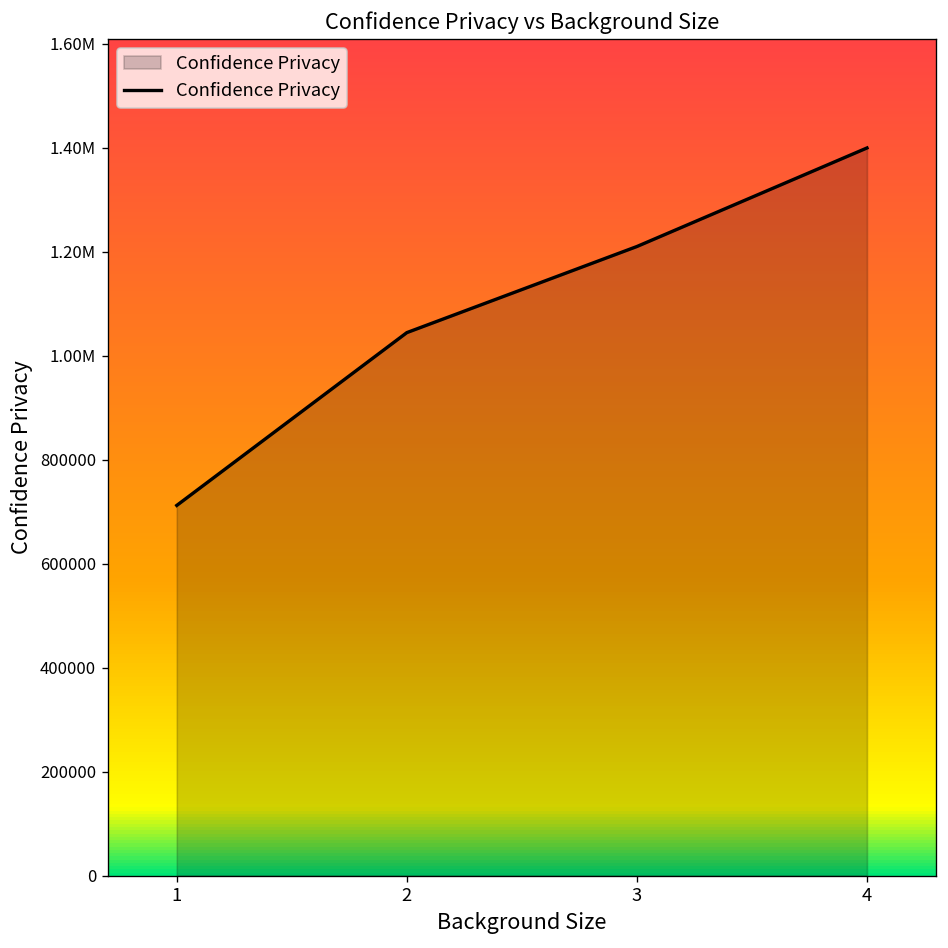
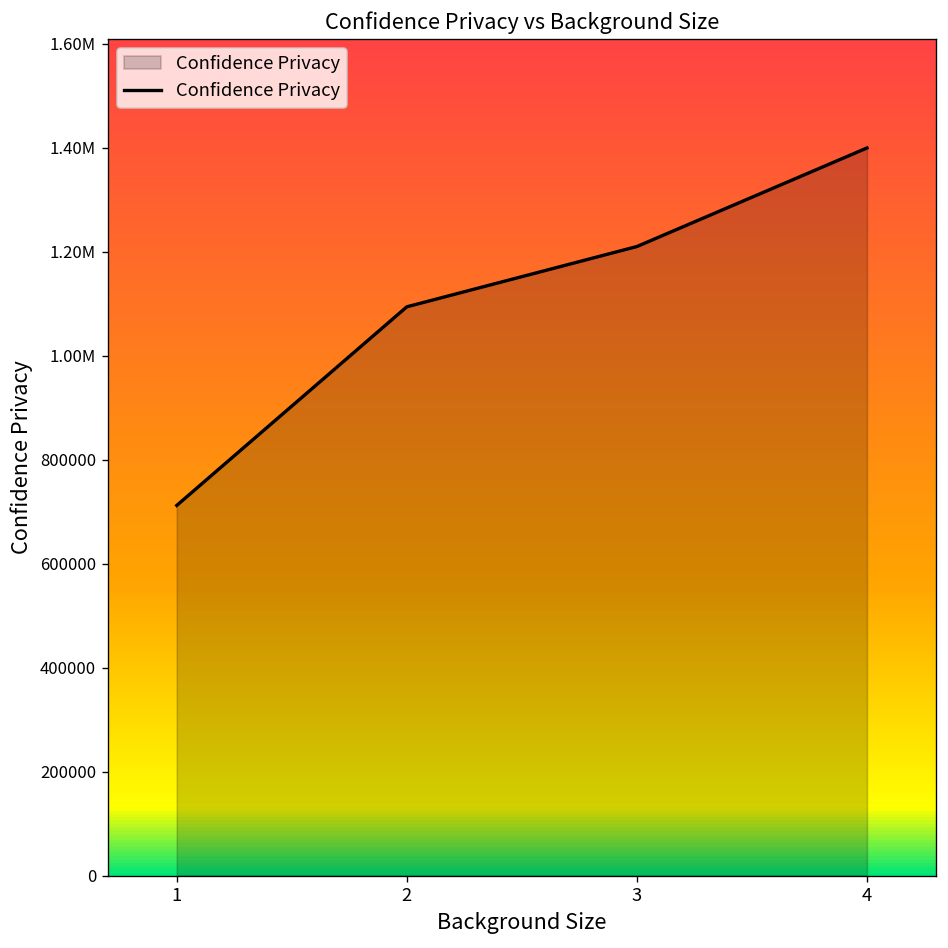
  {
    "1": 710000,
-   "2": 1040000,
+   "2": 1090000,
    "3": 1210000,
    "4": 1400000
  }
